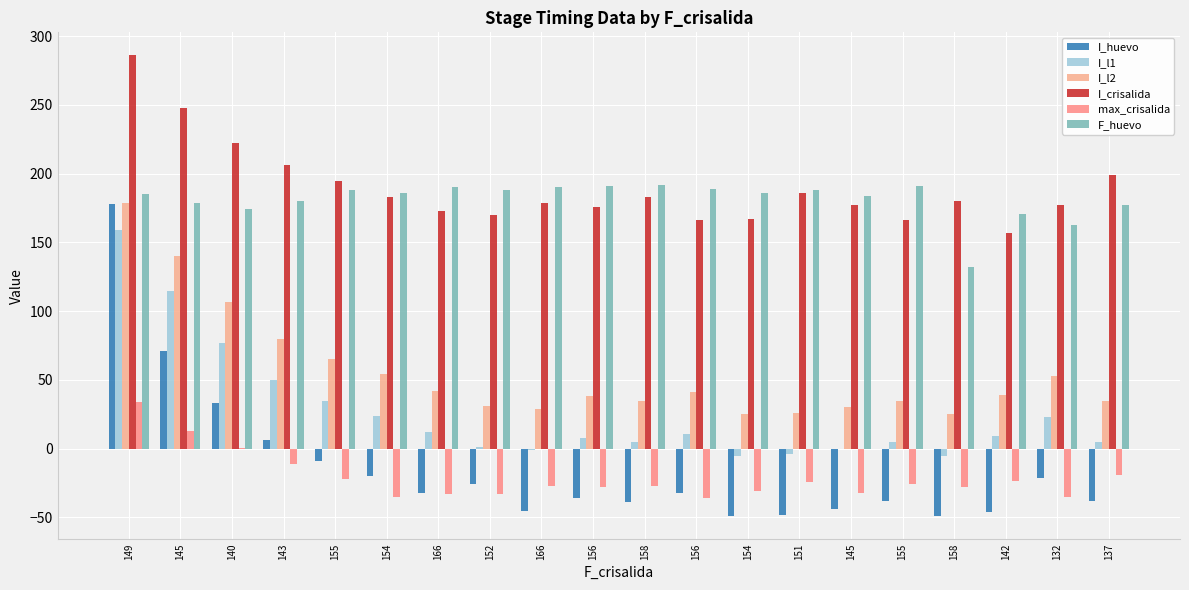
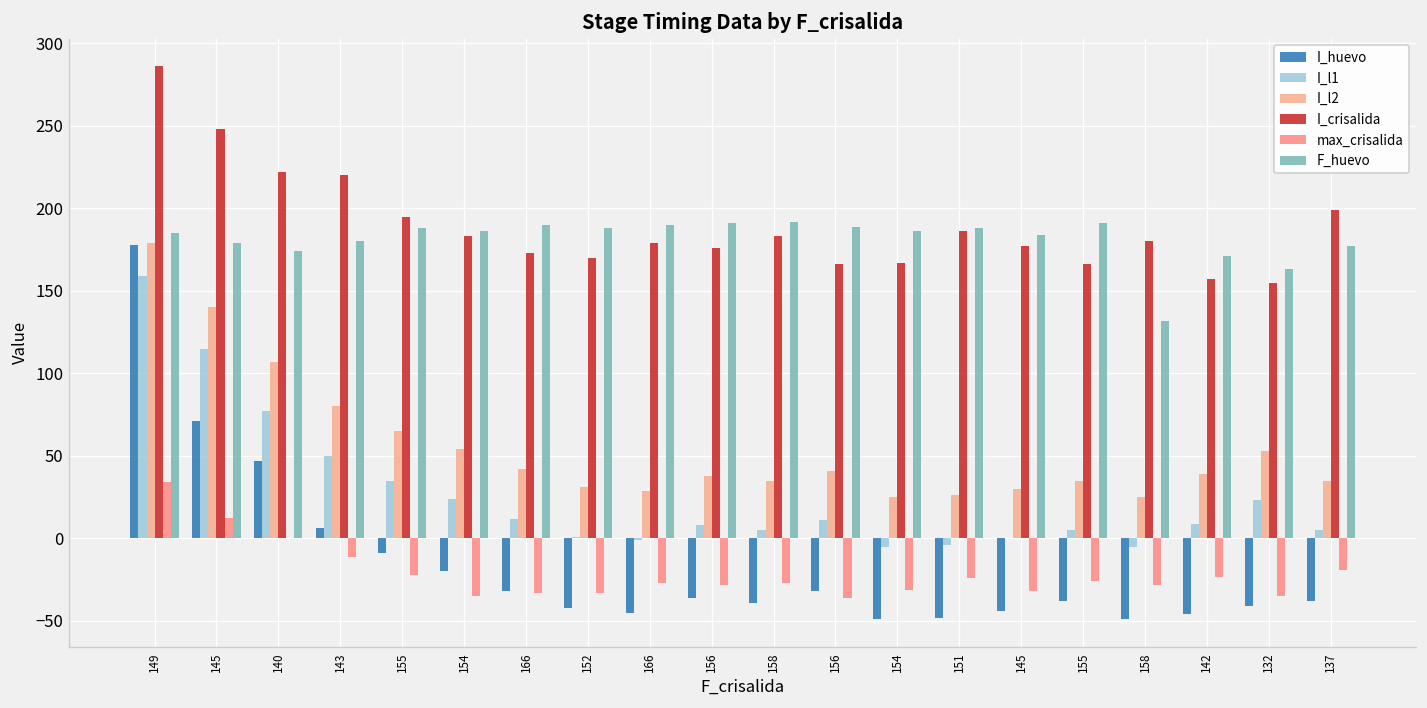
  {
    "I_huevo": {
      "149": 178,
-     "140": 33,
+     "140": 47,
      "143": 6,
-     "152": -26,
+     "152": -42,
      "151": -48,
      "142": -46,
-     "132": -21,
+     "132": -41,
      "137": -38
    },
    "I_crisalida": {
      "149": 286,
      "140": 222,
-     "143": 206,
+     "143": 220,
      "152": 170,
      "151": 186,
      "142": 157,
-     "132": 177,
+     "132": 155,
      "137": 199
    }
  }
